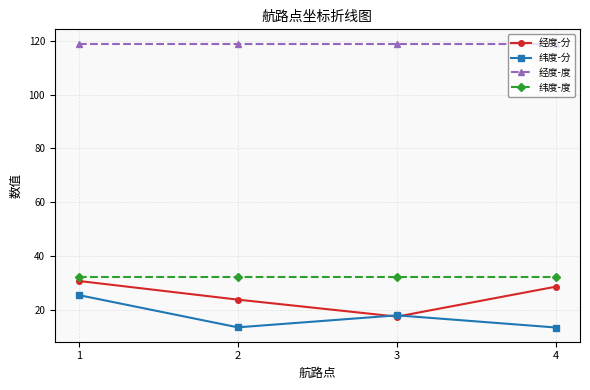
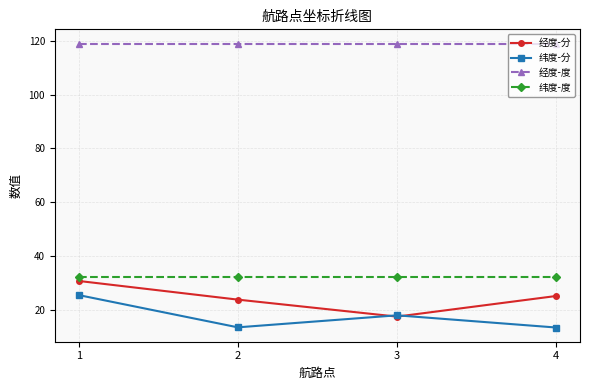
  {
    "经度-分": {
      "1": 31,
      "2": 24,
-     "4": 29
+     "4": 25
    },
    "纬度-分": {
      "1": 25,
      "2": 13,
      "4": 13
    },
    "经度-度": {
      "1": 119,
      "2": 119,
      "3": 119
    },
    "纬度-度": {
      "1": 32,
      "2": 32,
      "3": 32,
      "4": 32
    }
  }
